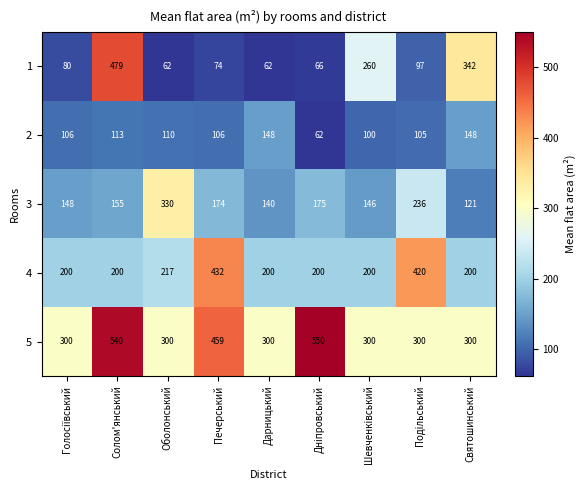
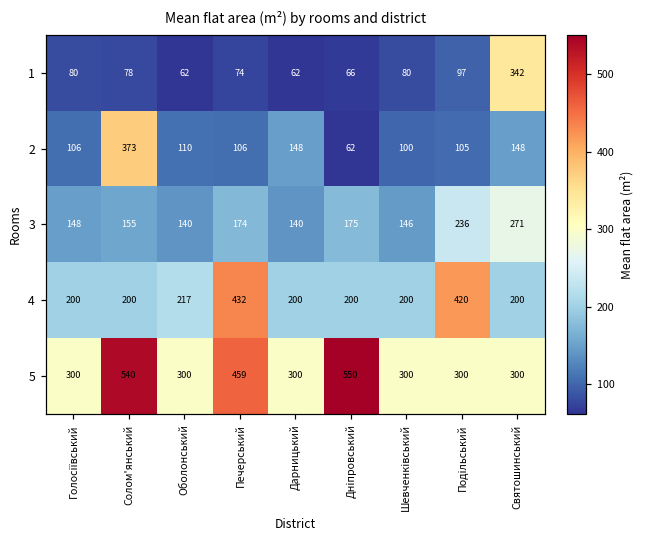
  {
    "1": {
      "Голосіївський": 80,
-     "Солом'янський": 479,
+     "Солом'янський": 78,
      "Оболонський": 62,
      "Печерський": 74,
      "Дарницький": 62,
      "Дніпровський": 66,
-     "Шевченківський": 260,
+     "Шевченківський": 80,
      "Подільський": 97,
      "Святошинський": 342
    },
    "2": {
      "Голосіївський": 106,
-     "Солом'янський": 113,
+     "Солом'янський": 373,
      "Оболонський": 110,
      "Печерський": 106,
      "Дарницький": 148,
      "Дніпровський": 62,
      "Шевченківський": 100,
      "Подільський": 105,
      "Святошинський": 148
    },
    "3": {
      "Голосіївський": 148,
      "Солом'янський": 155,
-     "Оболонський": 330,
+     "Оболонський": 140,
      "Печерський": 174,
      "Дарницький": 140,
      "Дніпровський": 175,
      "Шевченківський": 146,
      "Подільський": 236,
-     "Святошинський": 121
+     "Святошинський": 271
    },
    "4": {
      "Голосіївський": 200,
      "Солом'янський": 200,
      "Оболонський": 217,
      "Печерський": 432,
      "Дарницький": 200,
      "Дніпровський": 200,
      "Шевченківський": 200,
      "Подільський": 420,
      "Святошинський": 200
    },
    "5": {
      "Голосіївський": 300,
      "Солом'янський": 540,
      "Оболонський": 300,
      "Печерський": 459,
      "Дарницький": 300,
      "Дніпровський": 550,
      "Шевченківський": 300,
      "Подільський": 300,
      "Святошинський": 300
    }
  }
